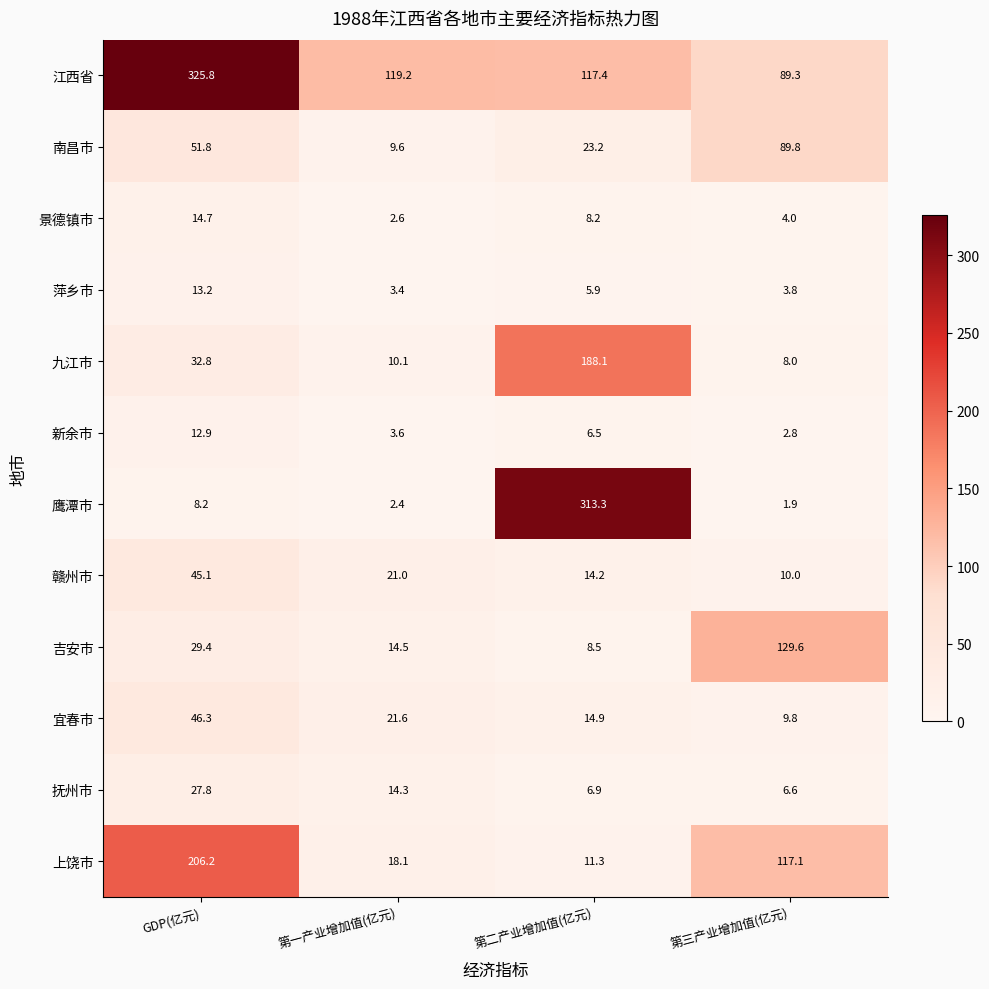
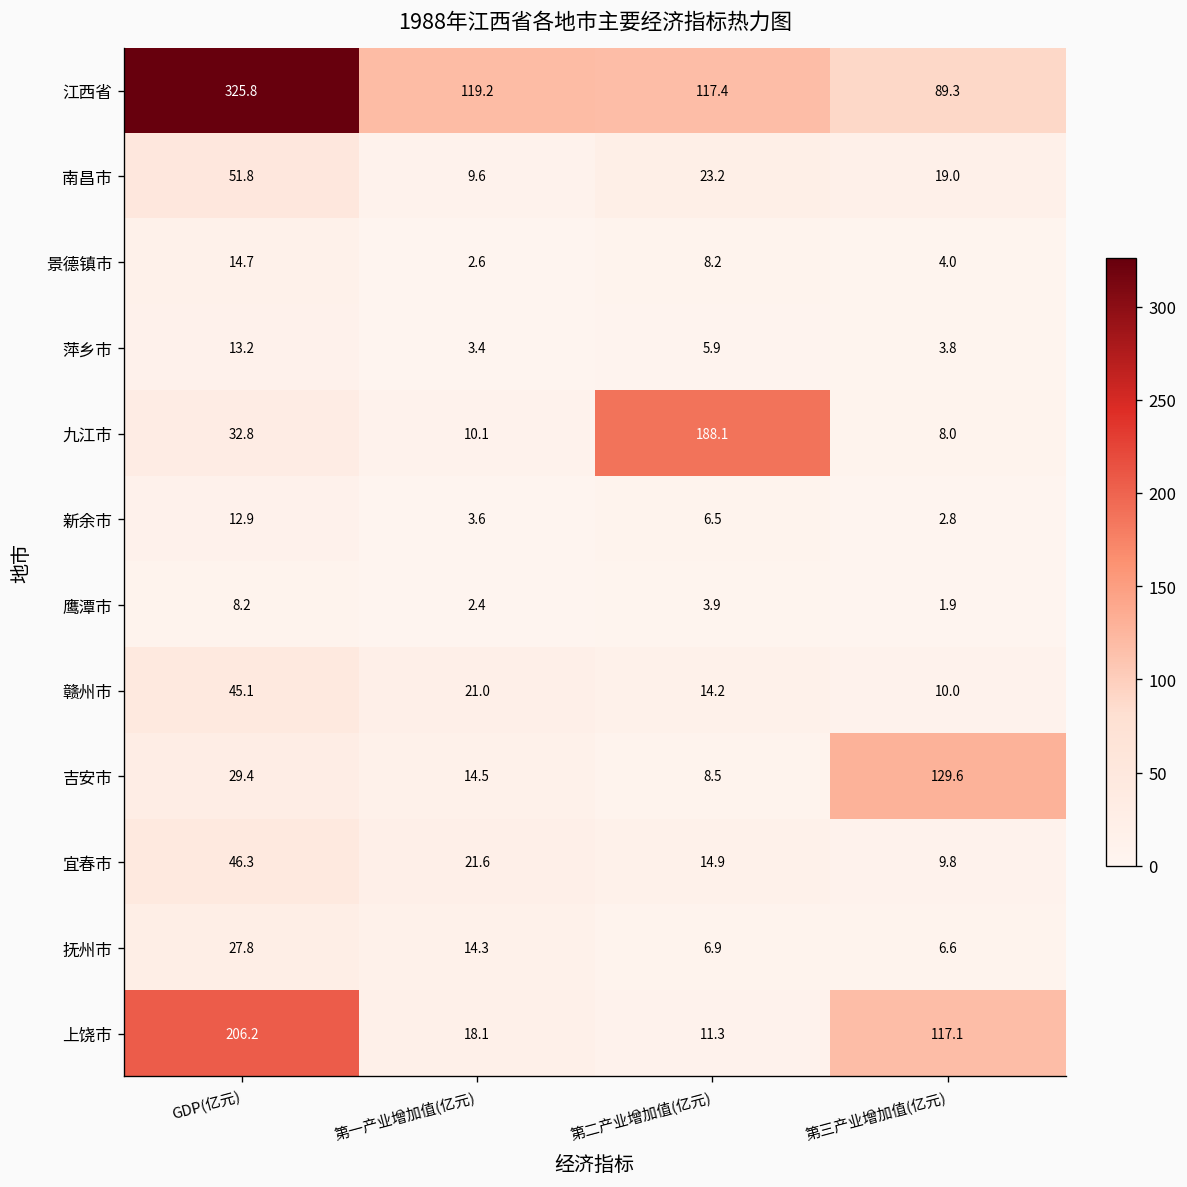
  {
    "江西省": {
      "GDP(亿元)": 325.8,
      "第一产业增加值(亿元)": 119.2,
      "第二产业增加值(亿元)": 117.4,
      "第三产业增加值(亿元)": 89.3
    },
    "南昌市": {
      "GDP(亿元)": 51.8,
      "第一产业增加值(亿元)": 9.6,
      "第二产业增加值(亿元)": 23.2,
-     "第三产业增加值(亿元)": 89.8
+     "第三产业增加值(亿元)": 19.0
    },
    "景德镇市": {
      "GDP(亿元)": 14.7,
      "第一产业增加值(亿元)": 2.6,
      "第二产业增加值(亿元)": 8.2,
      "第三产业增加值(亿元)": 4.0
    },
    "萍乡市": {
      "GDP(亿元)": 13.2,
      "第一产业增加值(亿元)": 3.4,
      "第二产业增加值(亿元)": 5.9,
      "第三产业增加值(亿元)": 3.8
    },
    "九江市": {
      "GDP(亿元)": 32.8,
      "第一产业增加值(亿元)": 10.1,
      "第二产业增加值(亿元)": 188.1,
      "第三产业增加值(亿元)": 8.0
    },
    "新余市": {
      "GDP(亿元)": 12.9,
      "第一产业增加值(亿元)": 3.6,
      "第二产业增加值(亿元)": 6.5,
      "第三产业增加值(亿元)": 2.8
    },
    "鹰潭市": {
      "GDP(亿元)": 8.2,
      "第一产业增加值(亿元)": 2.4,
-     "第二产业增加值(亿元)": 313.3,
+     "第二产业增加值(亿元)": 3.9,
      "第三产业增加值(亿元)": 1.9
    },
    "赣州市": {
      "GDP(亿元)": 45.1,
      "第一产业增加值(亿元)": 21.0,
      "第二产业增加值(亿元)": 14.2,
      "第三产业增加值(亿元)": 10.0
    },
    "吉安市": {
      "GDP(亿元)": 29.4,
      "第一产业增加值(亿元)": 14.5,
      "第二产业增加值(亿元)": 8.5,
      "第三产业增加值(亿元)": 129.6
    },
    "宜春市": {
      "GDP(亿元)": 46.3,
      "第一产业增加值(亿元)": 21.6,
      "第二产业增加值(亿元)": 14.9,
      "第三产业增加值(亿元)": 9.8
    },
    "抚州市": {
      "GDP(亿元)": 27.8,
      "第一产业增加值(亿元)": 14.3,
      "第二产业增加值(亿元)": 6.9,
      "第三产业增加值(亿元)": 6.6
    },
    "上饶市": {
      "GDP(亿元)": 206.2,
      "第一产业增加值(亿元)": 18.1,
      "第二产业增加值(亿元)": 11.3,
      "第三产业增加值(亿元)": 117.1
    }
  }
